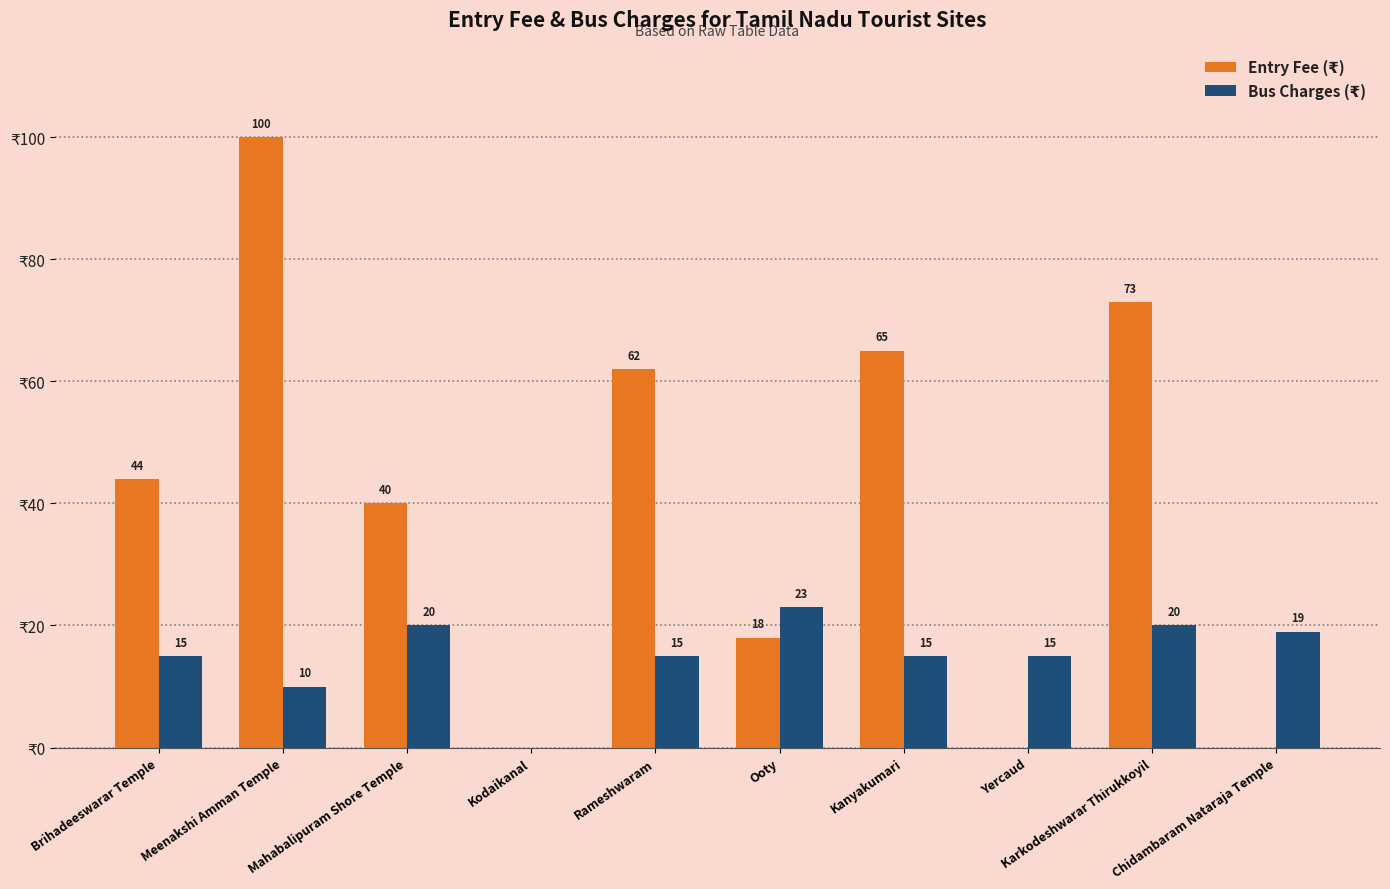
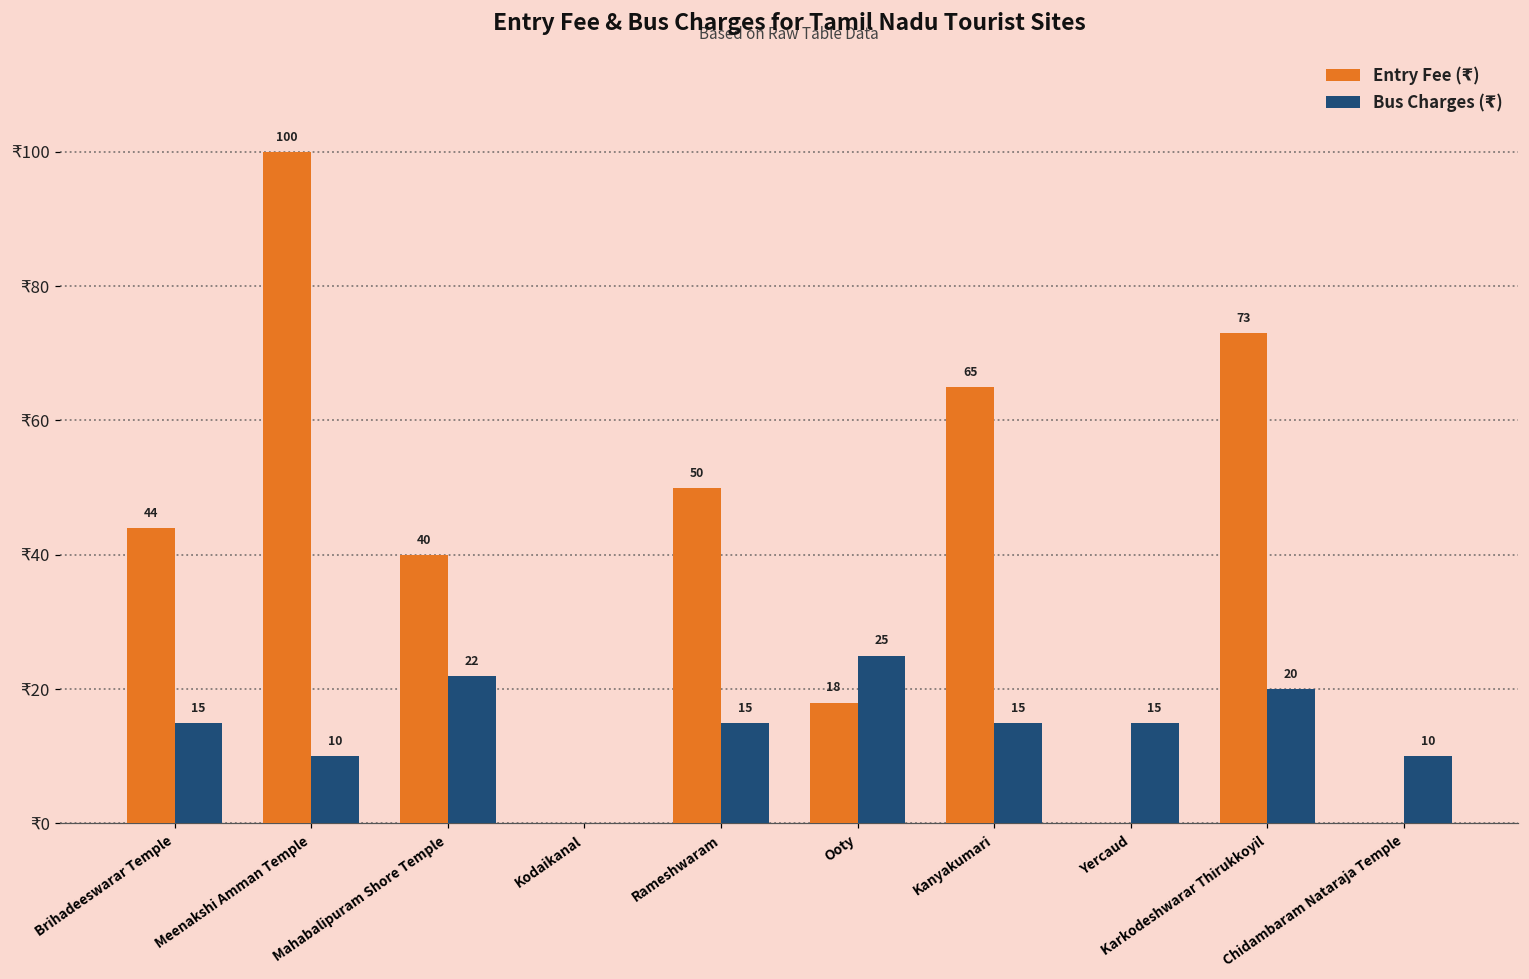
  {
    "Entry Fee (₹)": {
      "Brihadeeswarar Temple": 44,
      "Meenakshi Amman Temple": 100,
      "Mahabalipuram Shore Temple": 40,
-     "Rameshwaram": 62,
+     "Rameshwaram": 50,
      "Ooty": 18,
      "Kanyakumari": 65,
      "Karkodeshwarar Thirukkoyil": 73
    },
    "Bus Charges (₹)": {
      "Brihadeeswarar Temple": 15,
      "Meenakshi Amman Temple": 10,
-     "Mahabalipuram Shore Temple": 20,
+     "Mahabalipuram Shore Temple": 22,
      "Rameshwaram": 15,
-     "Ooty": 23,
+     "Ooty": 25,
      "Kanyakumari": 15,
      "Yercaud": 15,
      "Karkodeshwarar Thirukkoyil": 20,
-     "Chidambaram Nataraja Temple": 19
+     "Chidambaram Nataraja Temple": 10
    }
  }
